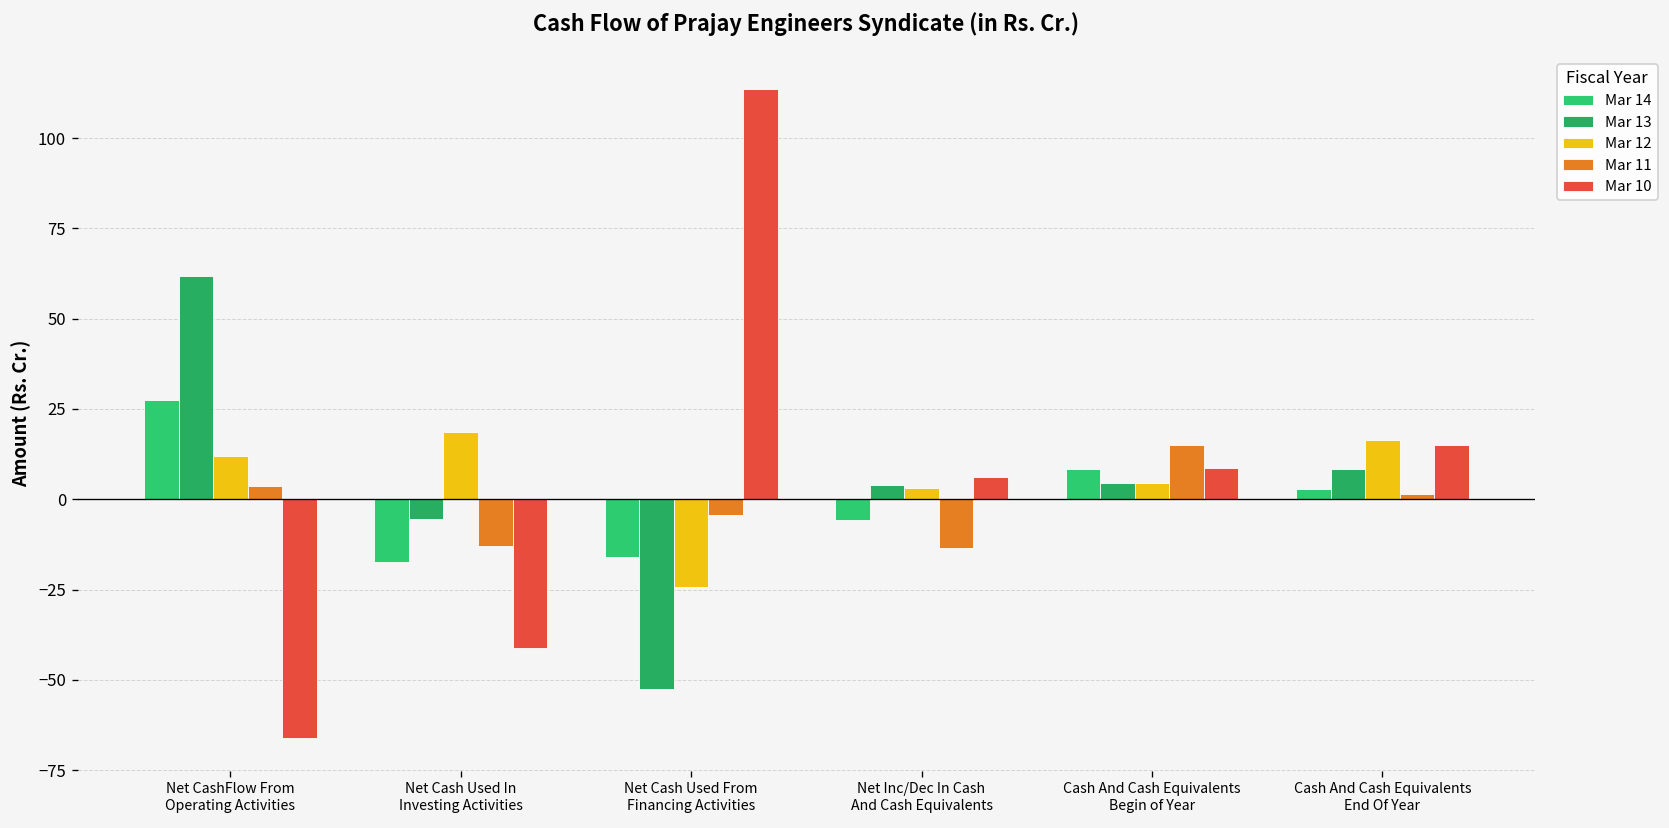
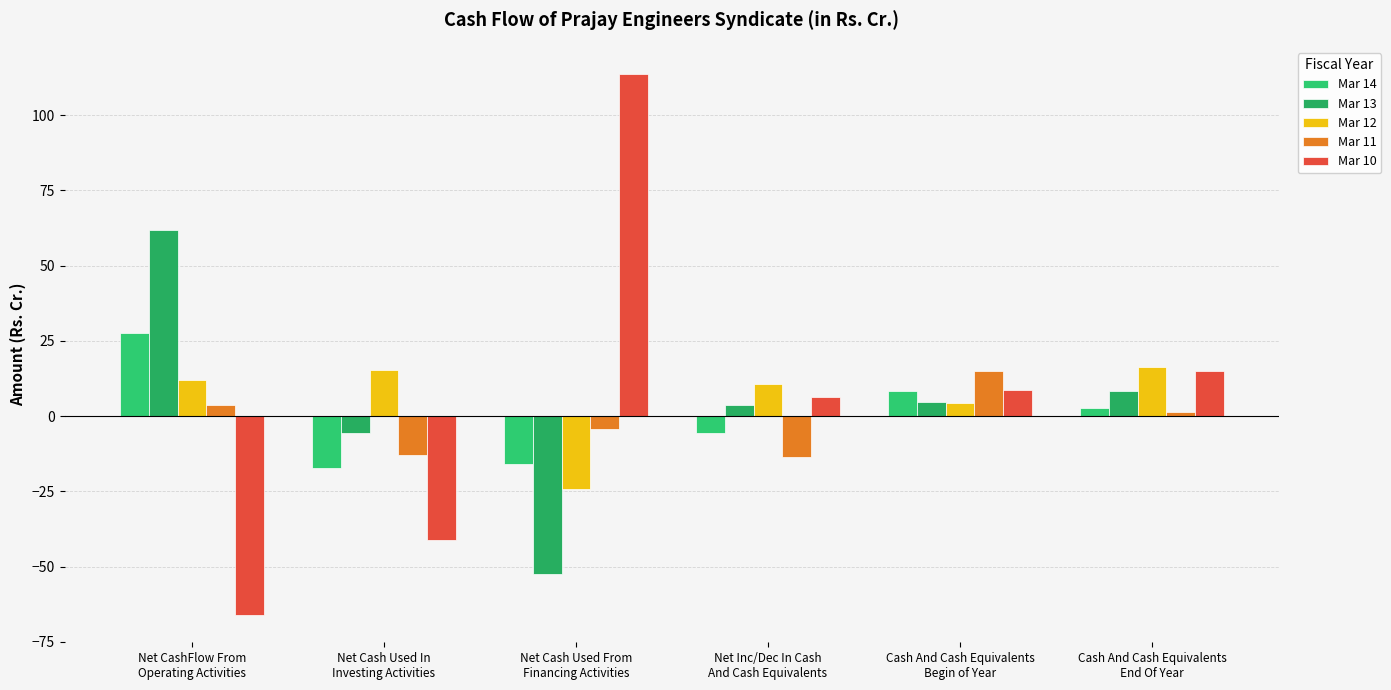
  {
    "Mar 12": {
      "Net CashFlow From Operating Activities": 12,
-     "Net Cash Used In Investing Activities": 19,
+     "Net Cash Used In Investing Activities": 15,
      "Net Cash Used From Financing Activities": -24,
-     "Net Inc/Dec In Cash And Cash Equivalents": 3,
+     "Net Inc/Dec In Cash And Cash Equivalents": 11,
      "Cash And Cash Equivalents Begin of Year": 4,
      "Cash And Cash Equivalents End Of Year": 16
    }
  }
